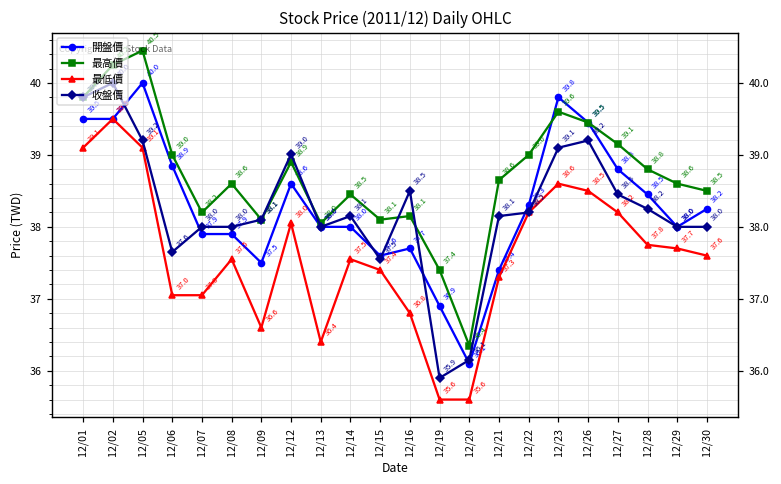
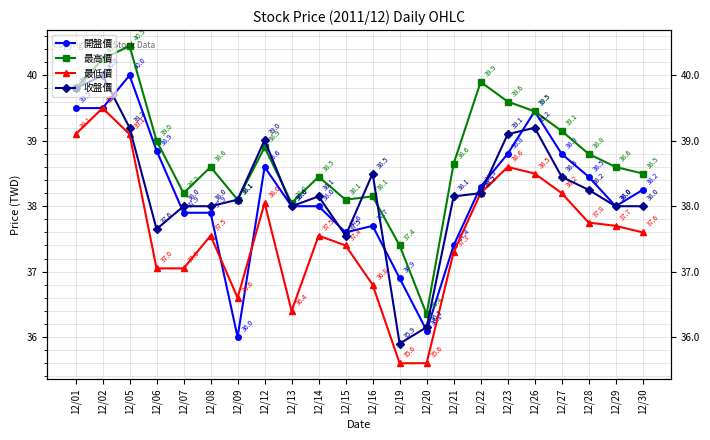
  {
    "開盤價": {
      "12/05": 40.0,
-     "12/09": 37.5,
+     "12/09": 36.0,
      "12/12": 38.6,
      "12/16": 37.7,
      "12/19": 36.9,
-     "12/23": 39.8,
+     "12/23": 38.8,
      "12/27": 38.8,
      "12/28": 38.5,
      "12/30": 38.2
    },
    "最高價": {
      "12/05": 40.5,
      "12/07": 38.2,
      "12/08": 38.6,
      "12/14": 38.5,
      "12/15": 38.1,
      "12/16": 38.1,
      "12/19": 37.4,
      "12/20": 36.4,
      "12/21": 38.6,
-     "12/22": 39.0,
+     "12/22": 39.9,
      "12/23": 39.6,
      "12/27": 39.1,
      "12/28": 38.8,
      "12/29": 38.6,
      "12/30": 38.5
    },
    "最低價": {
      "12/01": 39.1,
      "12/06": 37.0,
      "12/07": 37.0,
      "12/08": 37.5,
      "12/09": 36.6,
      "12/12": 38.0,
      "12/13": 36.4,
      "12/14": 37.5,
      "12/16": 36.8,
      "12/19": 35.6,
      "12/20": 35.6,
      "12/23": 38.6,
      "12/26": 38.5,
      "12/27": 38.2,
      "12/28": 37.8,
      "12/29": 37.7,
      "12/30": 37.6
    },
    "收盤價": {
      "12/06": 37.6,
      "12/16": 38.5,
      "12/19": 35.9,
      "12/21": 38.1,
      "12/23": 39.1,
      "12/26": 39.2,
      "12/27": 38.5,
      "12/28": 38.2,
      "12/30": 38.0
    }
  }
